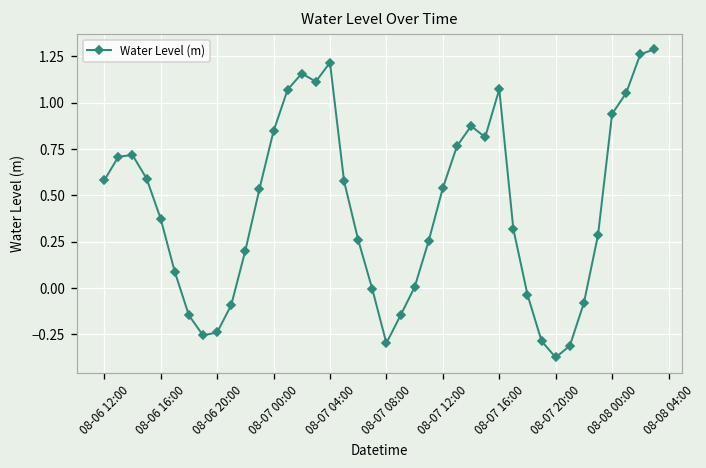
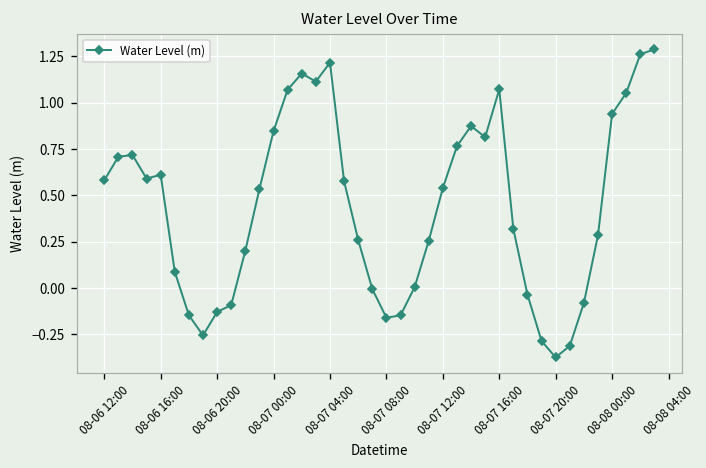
  {
    "08-06 12:00": 0.58,
-   "08-06 16:00": 0.37,
-   "08-06 20:00": -0.24,
+   "08-06 16:00": 0.61,
+   "08-06 20:00": -0.13,
    "08-07 00:00": 0.85,
    "08-07 04:00": 1.22,
-   "08-07 08:00": -0.30,
+   "08-07 08:00": -0.16,
    "08-07 12:00": 0.54,
    "08-07 16:00": 1.07,
    "08-07 20:00": -0.37,
    "08-08 00:00": 0.94
  }
